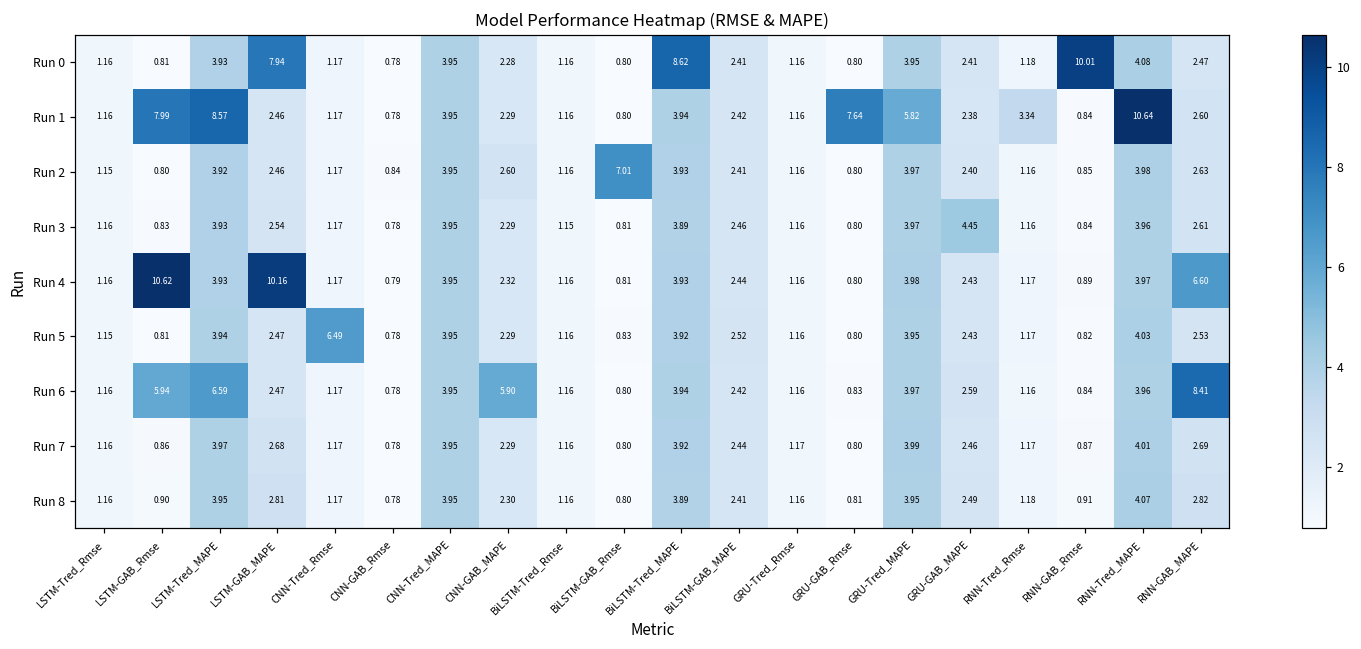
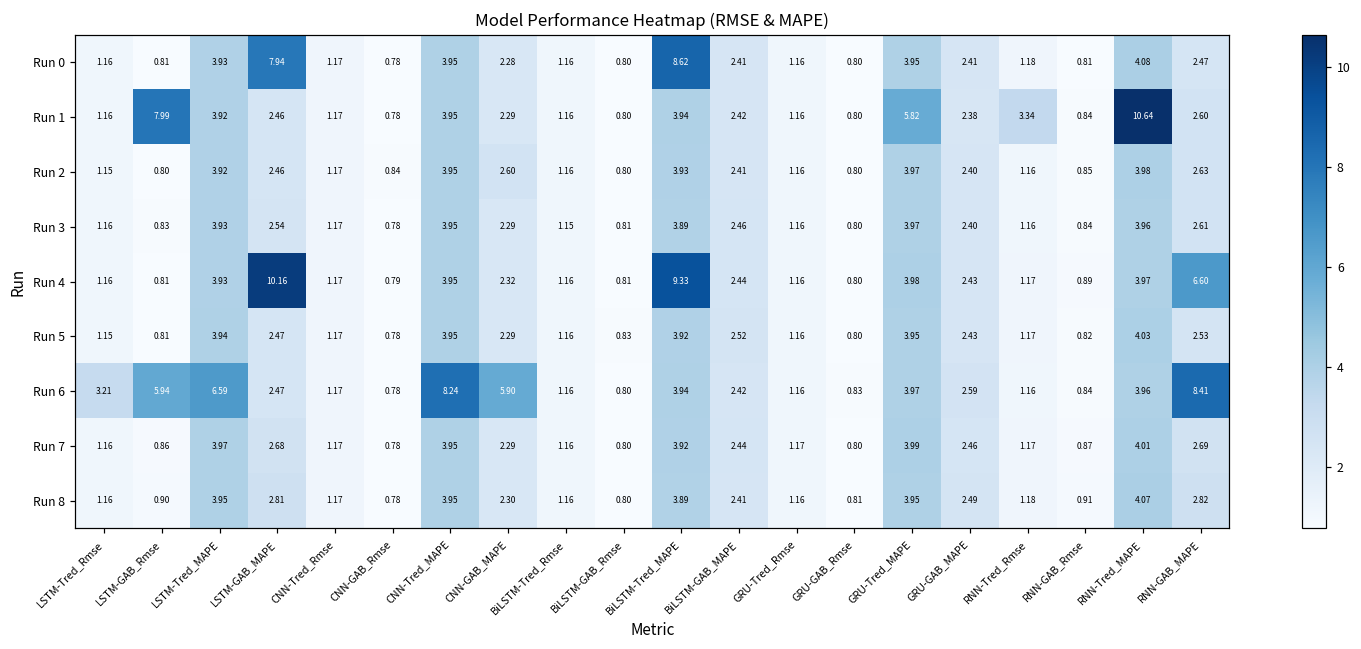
  {
    "Run 0": {
      "LSTM-Tred_Rmse": 1.16,
      "LSTM-GAB_Rmse": 0.81,
      "LSTM-Tred_MAPE": 3.93,
      "LSTM-GAB_MAPE": 7.94,
      "CNN-Tred_Rmse": 1.17,
      "CNN-GAB_Rmse": 0.78,
      "CNN-Tred_MAPE": 3.95,
      "CNN-GAB_MAPE": 2.28,
      "BiLSTM-Tred_Rmse": 1.16,
      "BiLSTM-GAB_Rmse": 0.80,
      "BiLSTM-Tred_MAPE": 8.62,
      "BiLSTM-GAB_MAPE": 2.41,
      "GRU-Tred_Rmse": 1.16,
      "GRU-GAB_Rmse": 0.80,
      "GRU-Tred_MAPE": 3.95,
      "GRU-GAB_MAPE": 2.41,
      "RNN-Tred_Rmse": 1.18,
-     "RNN-GAB_Rmse": 10.01,
+     "RNN-GAB_Rmse": 0.81,
      "RNN-Tred_MAPE": 4.08,
      "RNN-GAB_MAPE": 2.47
    },
    "Run 1": {
      "LSTM-Tred_Rmse": 1.16,
      "LSTM-GAB_Rmse": 7.99,
-     "LSTM-Tred_MAPE": 8.57,
+     "LSTM-Tred_MAPE": 3.92,
      "LSTM-GAB_MAPE": 2.46,
      "CNN-Tred_Rmse": 1.17,
      "CNN-GAB_Rmse": 0.78,
      "CNN-Tred_MAPE": 3.95,
      "CNN-GAB_MAPE": 2.29,
      "BiLSTM-Tred_Rmse": 1.16,
      "BiLSTM-GAB_Rmse": 0.80,
      "BiLSTM-Tred_MAPE": 3.94,
      "BiLSTM-GAB_MAPE": 2.42,
      "GRU-Tred_Rmse": 1.16,
-     "GRU-GAB_Rmse": 7.64,
+     "GRU-GAB_Rmse": 0.80,
      "GRU-Tred_MAPE": 5.82,
      "GRU-GAB_MAPE": 2.38,
      "RNN-Tred_Rmse": 3.34,
      "RNN-GAB_Rmse": 0.84,
      "RNN-Tred_MAPE": 10.64,
      "RNN-GAB_MAPE": 2.60
    },
    "Run 2": {
      "LSTM-Tred_Rmse": 1.15,
      "LSTM-GAB_Rmse": 0.80,
      "LSTM-Tred_MAPE": 3.92,
      "LSTM-GAB_MAPE": 2.46,
      "CNN-Tred_Rmse": 1.17,
      "CNN-GAB_Rmse": 0.84,
      "CNN-Tred_MAPE": 3.95,
      "CNN-GAB_MAPE": 2.60,
      "BiLSTM-Tred_Rmse": 1.16,
-     "BiLSTM-GAB_Rmse": 7.01,
+     "BiLSTM-GAB_Rmse": 0.80,
      "BiLSTM-Tred_MAPE": 3.93,
      "BiLSTM-GAB_MAPE": 2.41,
      "GRU-Tred_Rmse": 1.16,
      "GRU-GAB_Rmse": 0.80,
      "GRU-Tred_MAPE": 3.97,
      "GRU-GAB_MAPE": 2.40,
      "RNN-Tred_Rmse": 1.16,
      "RNN-GAB_Rmse": 0.85,
      "RNN-Tred_MAPE": 3.98,
      "RNN-GAB_MAPE": 2.63
    },
    "Run 3": {
      "LSTM-Tred_Rmse": 1.16,
      "LSTM-GAB_Rmse": 0.83,
      "LSTM-Tred_MAPE": 3.93,
      "LSTM-GAB_MAPE": 2.54,
      "CNN-Tred_Rmse": 1.17,
      "CNN-GAB_Rmse": 0.78,
      "CNN-Tred_MAPE": 3.95,
      "CNN-GAB_MAPE": 2.29,
      "BiLSTM-Tred_Rmse": 1.15,
      "BiLSTM-GAB_Rmse": 0.81,
      "BiLSTM-Tred_MAPE": 3.89,
      "BiLSTM-GAB_MAPE": 2.46,
      "GRU-Tred_Rmse": 1.16,
      "GRU-GAB_Rmse": 0.80,
      "GRU-Tred_MAPE": 3.97,
-     "GRU-GAB_MAPE": 4.45,
+     "GRU-GAB_MAPE": 2.40,
      "RNN-Tred_Rmse": 1.16,
      "RNN-GAB_Rmse": 0.84,
      "RNN-Tred_MAPE": 3.96,
      "RNN-GAB_MAPE": 2.61
    },
    "Run 4": {
      "LSTM-Tred_Rmse": 1.16,
-     "LSTM-GAB_Rmse": 10.62,
+     "LSTM-GAB_Rmse": 0.81,
      "LSTM-Tred_MAPE": 3.93,
      "LSTM-GAB_MAPE": 10.16,
      "CNN-Tred_Rmse": 1.17,
      "CNN-GAB_Rmse": 0.79,
      "CNN-Tred_MAPE": 3.95,
      "CNN-GAB_MAPE": 2.32,
      "BiLSTM-Tred_Rmse": 1.16,
      "BiLSTM-GAB_Rmse": 0.81,
-     "BiLSTM-Tred_MAPE": 3.93,
+     "BiLSTM-Tred_MAPE": 9.33,
      "BiLSTM-GAB_MAPE": 2.44,
      "GRU-Tred_Rmse": 1.16,
      "GRU-GAB_Rmse": 0.80,
      "GRU-Tred_MAPE": 3.98,
      "GRU-GAB_MAPE": 2.43,
      "RNN-Tred_Rmse": 1.17,
      "RNN-GAB_Rmse": 0.89,
      "RNN-Tred_MAPE": 3.97,
      "RNN-GAB_MAPE": 6.60
    },
    "Run 5": {
      "LSTM-Tred_Rmse": 1.15,
      "LSTM-GAB_Rmse": 0.81,
      "LSTM-Tred_MAPE": 3.94,
      "LSTM-GAB_MAPE": 2.47,
-     "CNN-Tred_Rmse": 6.49,
+     "CNN-Tred_Rmse": 1.17,
      "CNN-GAB_Rmse": 0.78,
      "CNN-Tred_MAPE": 3.95,
      "CNN-GAB_MAPE": 2.29,
      "BiLSTM-Tred_Rmse": 1.16,
      "BiLSTM-GAB_Rmse": 0.83,
      "BiLSTM-Tred_MAPE": 3.92,
      "BiLSTM-GAB_MAPE": 2.52,
      "GRU-Tred_Rmse": 1.16,
      "GRU-GAB_Rmse": 0.80,
      "GRU-Tred_MAPE": 3.95,
      "GRU-GAB_MAPE": 2.43,
      "RNN-Tred_Rmse": 1.17,
      "RNN-GAB_Rmse": 0.82,
      "RNN-Tred_MAPE": 4.03,
      "RNN-GAB_MAPE": 2.53
    },
    "Run 6": {
-     "LSTM-Tred_Rmse": 1.16,
+     "LSTM-Tred_Rmse": 3.21,
      "LSTM-GAB_Rmse": 5.94,
      "LSTM-Tred_MAPE": 6.59,
      "LSTM-GAB_MAPE": 2.47,
      "CNN-Tred_Rmse": 1.17,
      "CNN-GAB_Rmse": 0.78,
-     "CNN-Tred_MAPE": 3.95,
+     "CNN-Tred_MAPE": 8.24,
      "CNN-GAB_MAPE": 5.90,
      "BiLSTM-Tred_Rmse": 1.16,
      "BiLSTM-GAB_Rmse": 0.80,
      "BiLSTM-Tred_MAPE": 3.94,
      "BiLSTM-GAB_MAPE": 2.42,
      "GRU-Tred_Rmse": 1.16,
      "GRU-GAB_Rmse": 0.83,
      "GRU-Tred_MAPE": 3.97,
      "GRU-GAB_MAPE": 2.59,
      "RNN-Tred_Rmse": 1.16,
      "RNN-GAB_Rmse": 0.84,
      "RNN-Tred_MAPE": 3.96,
      "RNN-GAB_MAPE": 8.41
    },
    "Run 7": {
      "LSTM-Tred_Rmse": 1.16,
      "LSTM-GAB_Rmse": 0.86,
      "LSTM-Tred_MAPE": 3.97,
      "LSTM-GAB_MAPE": 2.68,
      "CNN-Tred_Rmse": 1.17,
      "CNN-GAB_Rmse": 0.78,
      "CNN-Tred_MAPE": 3.95,
      "CNN-GAB_MAPE": 2.29,
      "BiLSTM-Tred_Rmse": 1.16,
      "BiLSTM-GAB_Rmse": 0.80,
      "BiLSTM-Tred_MAPE": 3.92,
      "BiLSTM-GAB_MAPE": 2.44,
      "GRU-Tred_Rmse": 1.17,
      "GRU-GAB_Rmse": 0.80,
      "GRU-Tred_MAPE": 3.99,
      "GRU-GAB_MAPE": 2.46,
      "RNN-Tred_Rmse": 1.17,
      "RNN-GAB_Rmse": 0.87,
      "RNN-Tred_MAPE": 4.01,
      "RNN-GAB_MAPE": 2.69
    },
    "Run 8": {
      "LSTM-Tred_Rmse": 1.16,
      "LSTM-GAB_Rmse": 0.90,
      "LSTM-Tred_MAPE": 3.95,
      "LSTM-GAB_MAPE": 2.81,
      "CNN-Tred_Rmse": 1.17,
      "CNN-GAB_Rmse": 0.78,
      "CNN-Tred_MAPE": 3.95,
      "CNN-GAB_MAPE": 2.30,
      "BiLSTM-Tred_Rmse": 1.16,
      "BiLSTM-GAB_Rmse": 0.80,
      "BiLSTM-Tred_MAPE": 3.89,
      "BiLSTM-GAB_MAPE": 2.41,
      "GRU-Tred_Rmse": 1.16,
      "GRU-GAB_Rmse": 0.81,
      "GRU-Tred_MAPE": 3.95,
      "GRU-GAB_MAPE": 2.49,
      "RNN-Tred_Rmse": 1.18,
      "RNN-GAB_Rmse": 0.91,
      "RNN-Tred_MAPE": 4.07,
      "RNN-GAB_MAPE": 2.82
    }
  }
